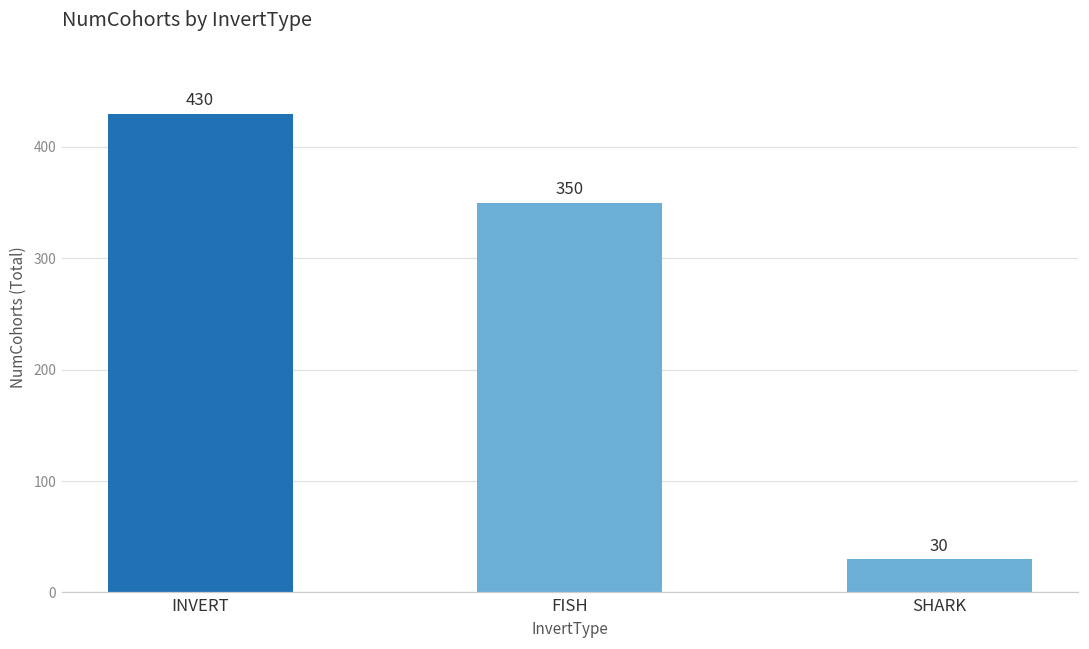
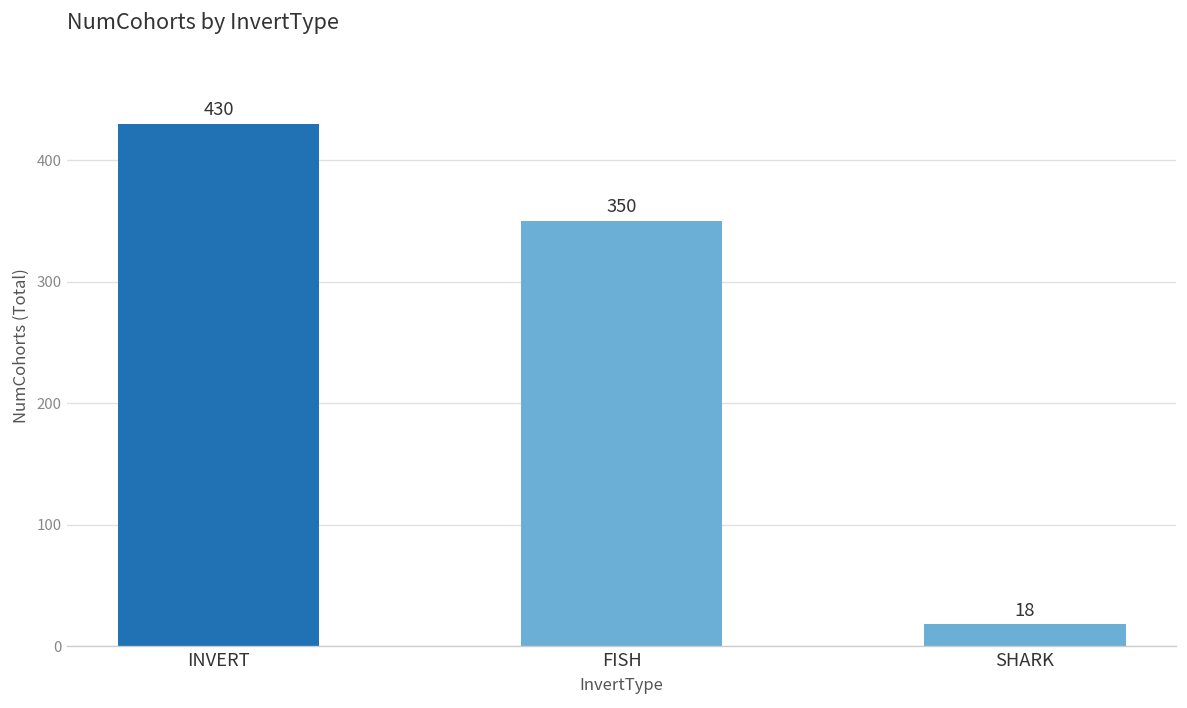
  {
    "INVERT": 430,
    "FISH": 350,
-   "SHARK": 30
+   "SHARK": 18
  }
